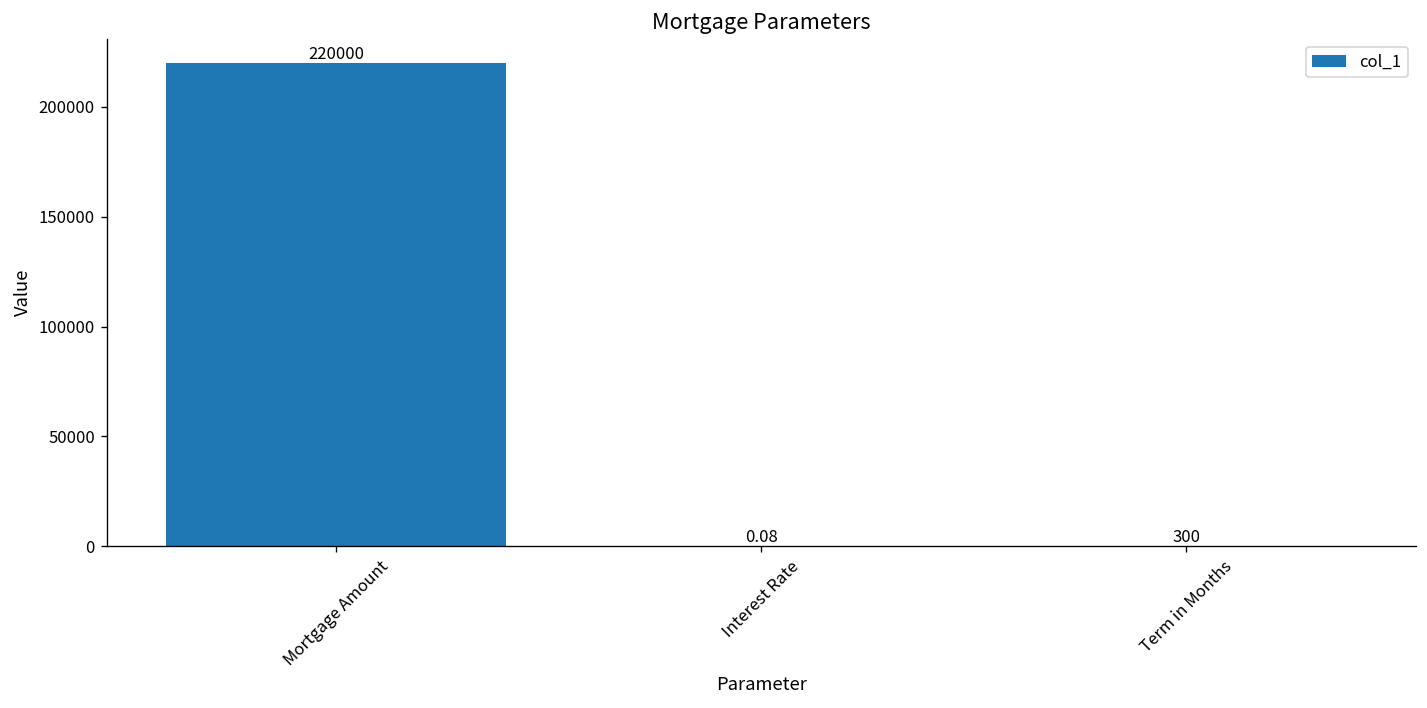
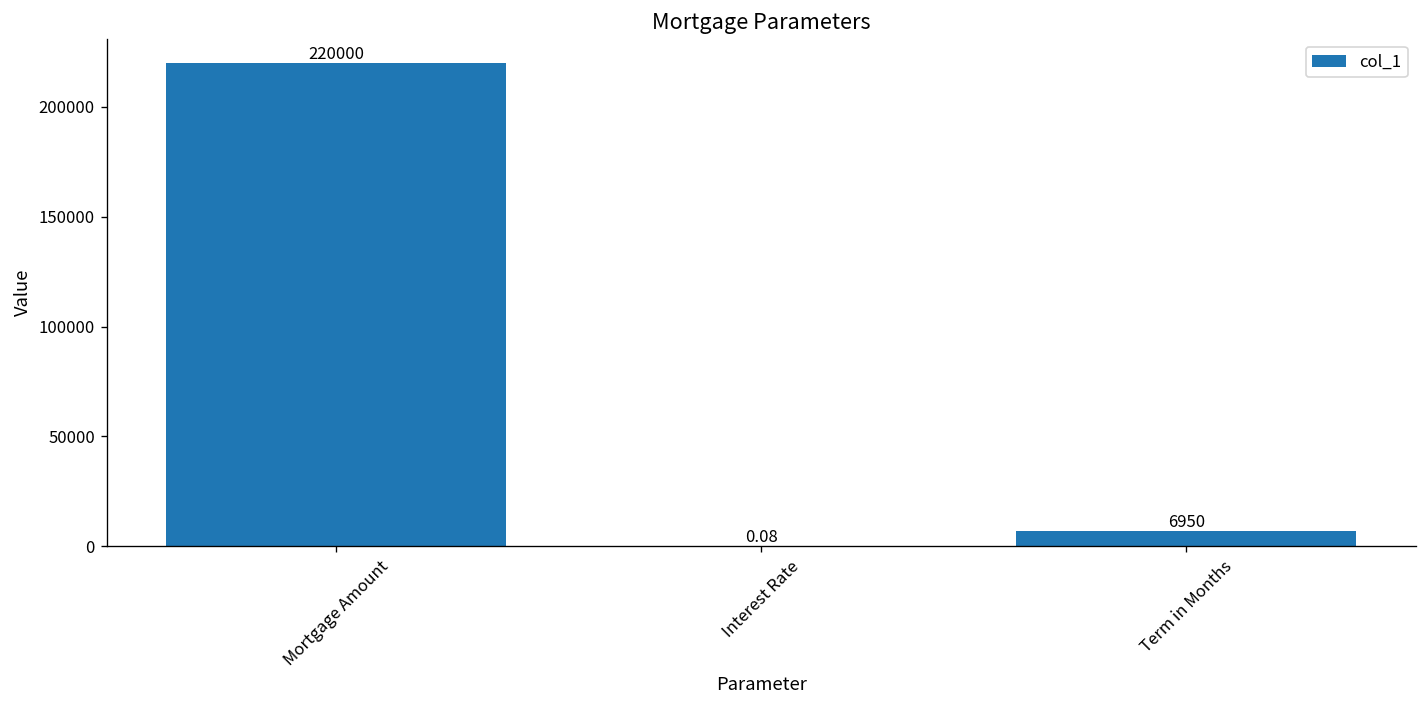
  {
    "Mortgage Amount": 220000,
    "Interest Rate": 0.08,
-   "Term in Months": 300
+   "Term in Months": 6950
  }
